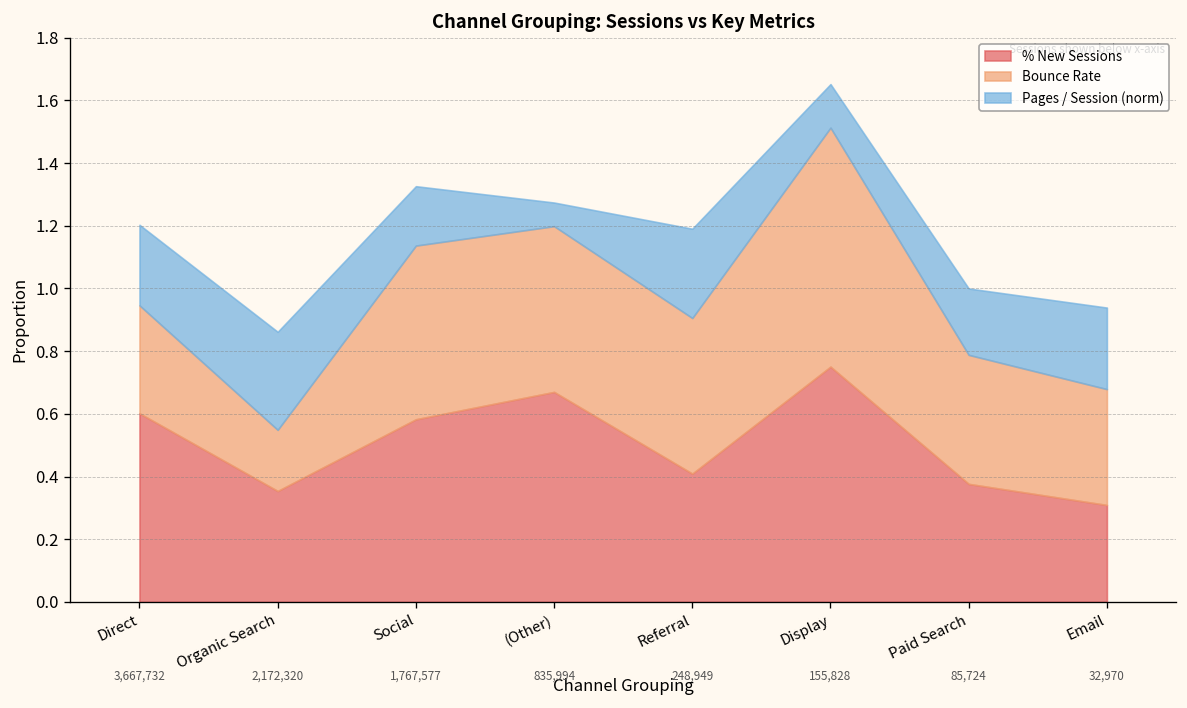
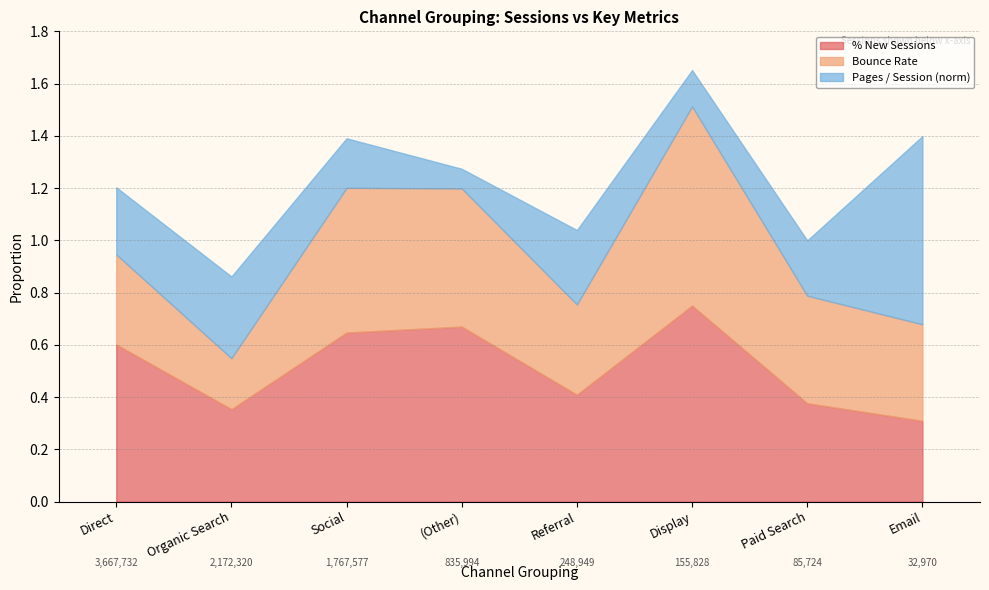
  {
    "% New Sessions": {
      "Direct": 0.60,
      "Organic Search": 0.35,
-     "Social": 0.58,
+     "Social": 0.65,
      "(Other)": 0.67,
      "Referral": 0.41,
      "Display": 0.75,
      "Paid Search": 0.38,
      "Email": 0.31
    },
    "Bounce Rate": {
      "Direct": 0.34,
      "Organic Search": 0.19,
      "Social": 0.55,
      "(Other)": 0.53,
-     "Referral": 0.50,
+     "Referral": 0.35,
      "Display": 0.76,
      "Paid Search": 0.41,
      "Email": 0.37
    },
    "Pages / Session (norm)": {
      "Direct": 0.26,
      "Organic Search": 0.31,
      "Social": 0.19,
      "(Other)": 0.08,
      "Referral": 0.28,
      "Display": 0.14,
      "Paid Search": 0.21,
-     "Email": 0.26
+     "Email": 0.72
    }
  }
